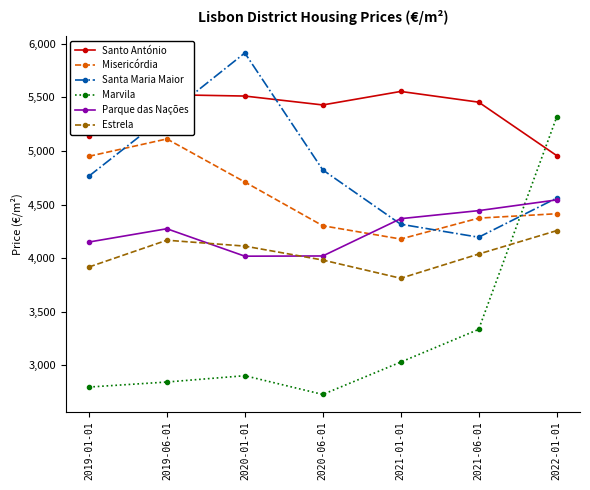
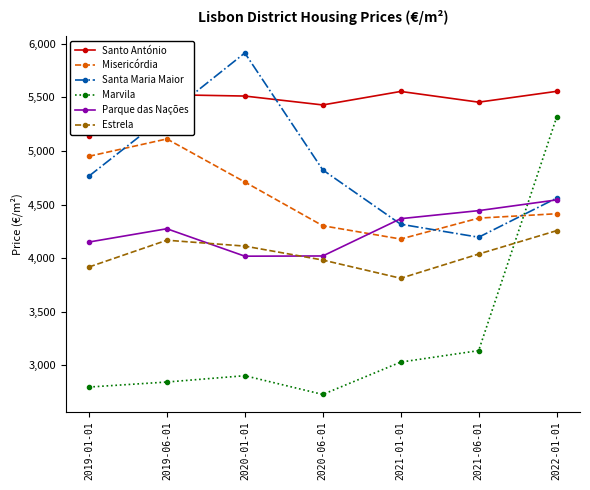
  {
    "Santo António": {
      "2019-01-01": "5,140",
      "2020-01-01": "5,510",
      "2020-06-01": "5,430",
      "2021-01-01": "5,560",
      "2021-06-01": "5,460",
-     "2022-01-01": "4,960"
+     "2022-01-01": "5,560"
    },
    "Misericórdia": {
      "2019-01-01": "4,950",
      "2019-06-01": "5,110",
      "2020-01-01": "4,710",
      "2020-06-01": "4,300",
      "2021-01-01": "4,180",
      "2021-06-01": "4,370",
      "2022-01-01": "4,410"
    },
    "Santa Maria Maior": {
      "2019-01-01": "4,770",
      "2020-01-01": "5,910",
      "2020-06-01": "4,820",
      "2021-01-01": "4,320",
      "2021-06-01": "4,200"
    },
    "Marvila": {
      "2019-01-01": "2,800",
      "2019-06-01": "2,840",
      "2020-01-01": "2,900",
      "2020-06-01": "2,730",
      "2021-01-01": "3,030",
-     "2021-06-01": "3,340",
+     "2021-06-01": "3,140",
      "2022-01-01": "5,310"
    },
    "Parque das Nações": {
      "2019-01-01": "4,150",
      "2019-06-01": "4,270",
      "2020-01-01": "4,020",
      "2020-06-01": "4,020",
      "2021-01-01": "4,370",
      "2021-06-01": "4,440"
    },
    "Estrela": {
      "2019-01-01": "3,920",
      "2019-06-01": "4,170",
      "2020-01-01": "4,110",
      "2020-06-01": "3,980",
      "2021-01-01": "3,810",
      "2021-06-01": "4,040",
      "2022-01-01": "4,260"
    }
  }
